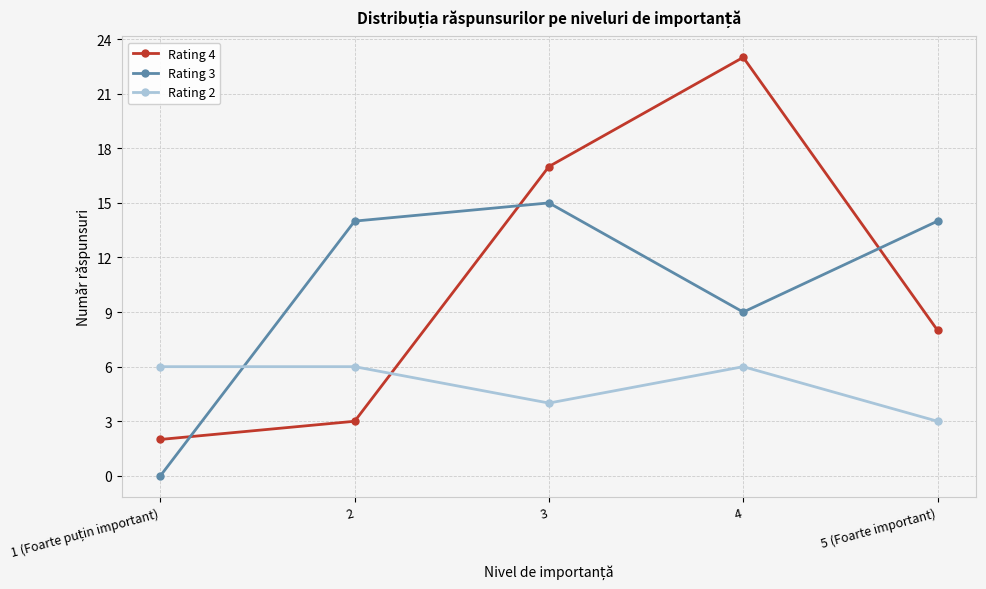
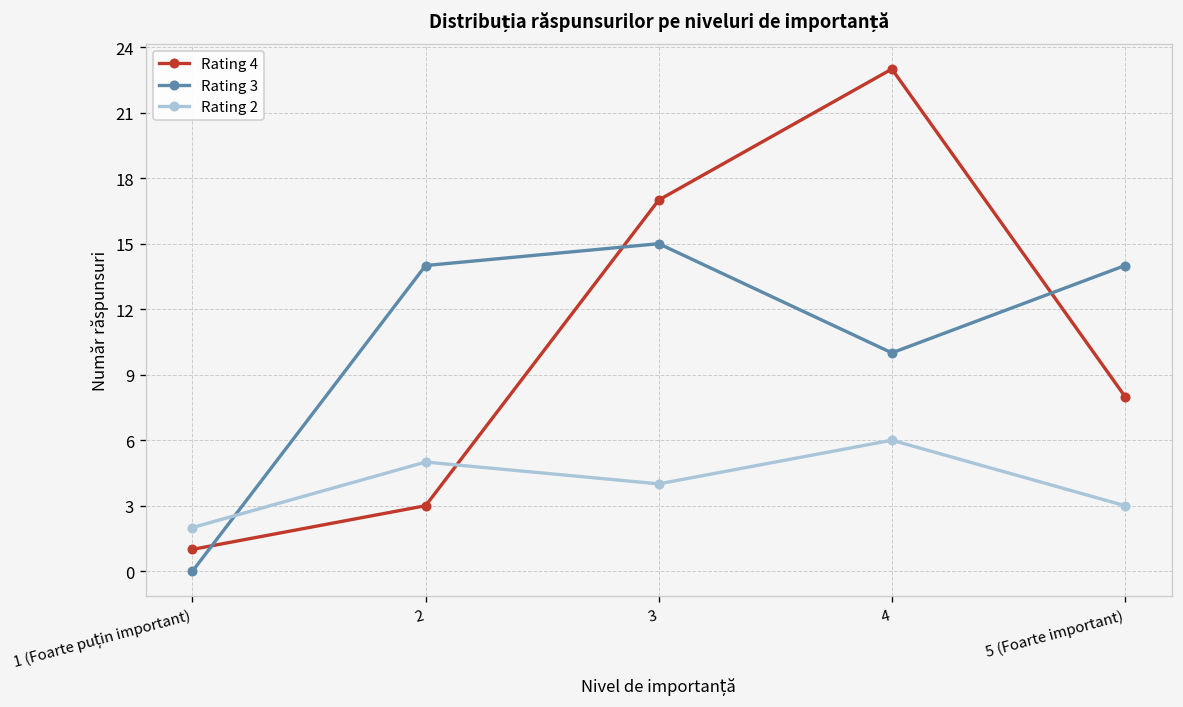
  {
    "Rating 4": {
-     "1 (Foarte puțin important)": 2,
+     "1 (Foarte puțin important)": 1,
      "2": 3,
      "3": 17,
      "4": 23,
      "5 (Foarte important)": 8
    },
    "Rating 3": {
      "1 (Foarte puțin important)": 0,
      "2": 14,
      "3": 15,
-     "4": 9,
+     "4": 10,
      "5 (Foarte important)": 14
    },
    "Rating 2": {
-     "1 (Foarte puțin important)": 6,
-     "2": 6,
+     "1 (Foarte puțin important)": 2,
+     "2": 5,
      "3": 4,
      "4": 6,
      "5 (Foarte important)": 3
    }
  }
